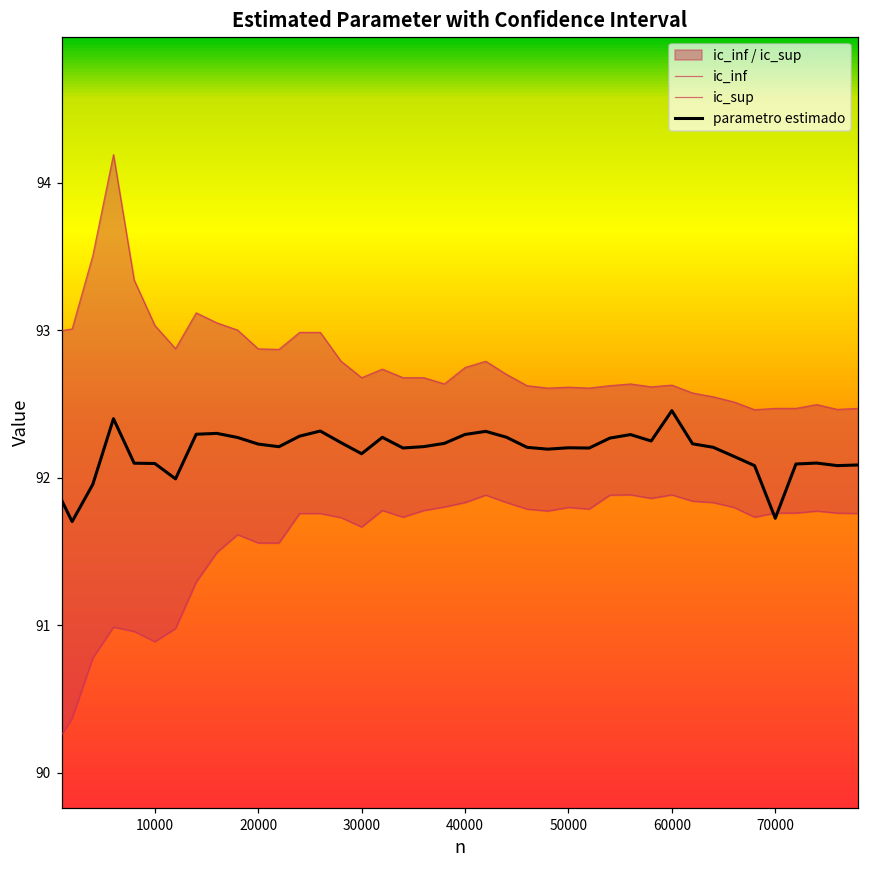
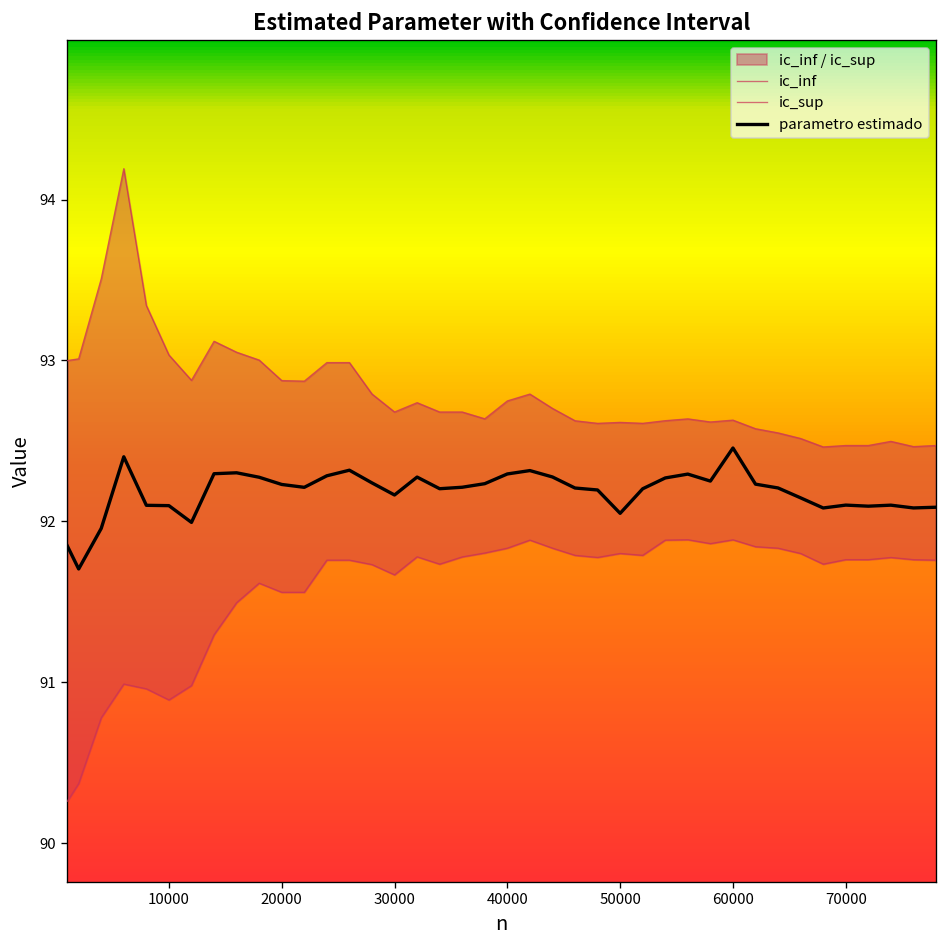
  {
    "parametro estimado": {
      "10000": 92.10,
      "20000": 92.23,
      "30000": 92.16,
      "40000": 92.29,
-     "50000": 92.20,
+     "50000": 92.05,
      "60000": 92.46,
-     "70000": 91.73
+     "70000": 92.10
    }
  }
